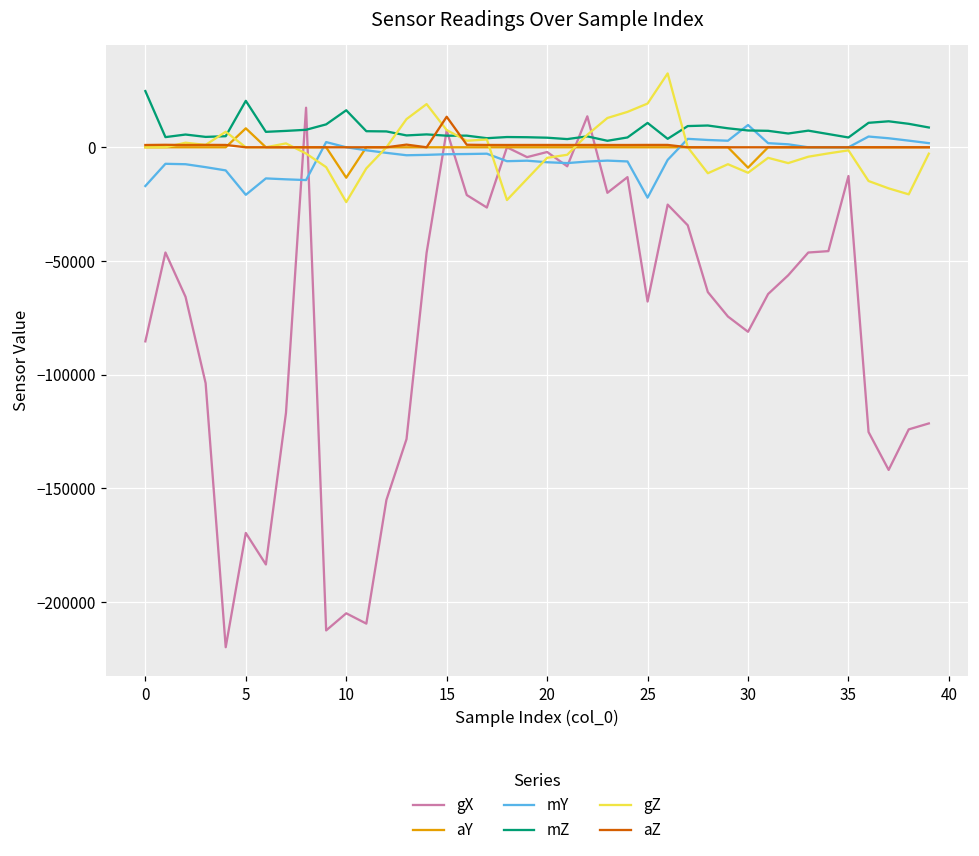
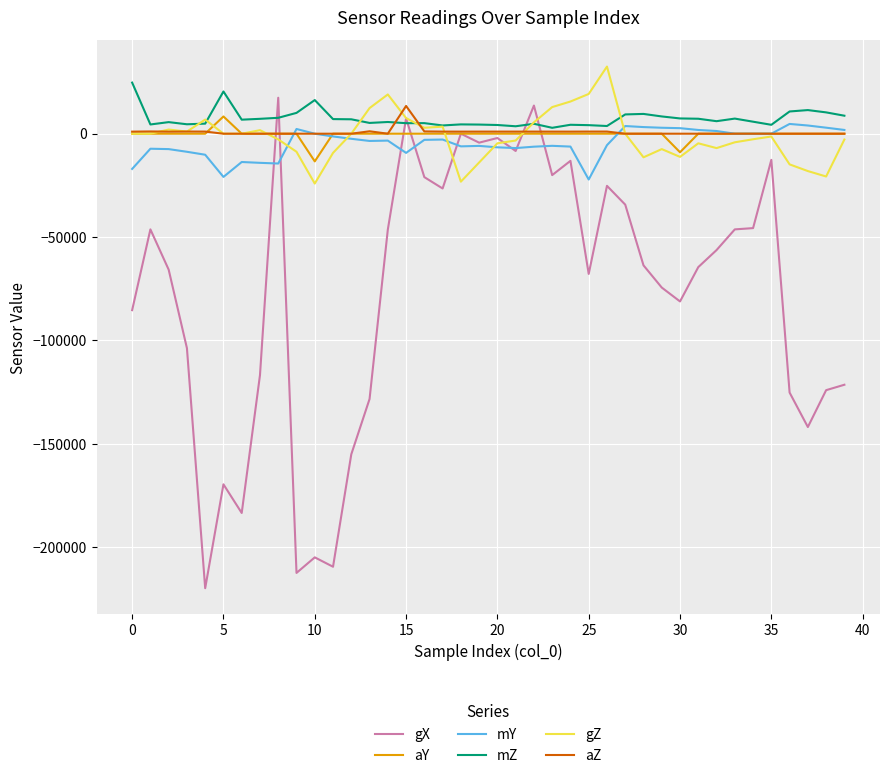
  {
    "gX": {
      "0": -85000,
      "5": -170000,
      "10": -205000,
      "20": -2000,
      "25": -68000,
      "30": -81000,
      "35": -13000
    },
    "aY": {
      "5": 8000,
      "10": -13000,
      "15": 0,
      "30": -9000
    },
    "mY": {
      "0": -17000,
      "5": -21000,
-     "15": -3000,
+     "15": -9000,
      "20": -7000,
      "25": -22000,
-     "30": 10000
+     "30": 3000
    },
    "mZ": {
      "0": 25000,
      "5": 20000,
      "10": 16000,
      "15": 5000,
      "20": 4000,
-     "25": 11000,
+     "25": 4000,
      "30": 7000,
      "35": 4000
    },
    "gZ": {
      "10": -24000,
      "20": -5000,
      "25": 19000,
      "30": -11000,
      "35": -1000
    },
    "aZ": {
      "15": 13000,
      "30": 0
    }
  }
